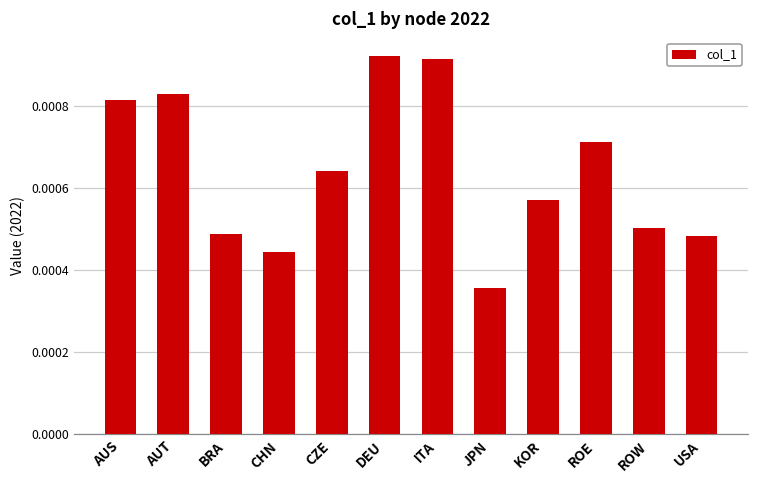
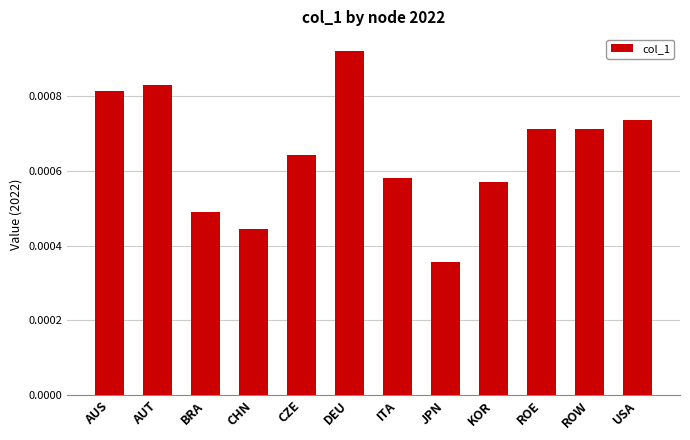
  {
    "AUS": 0.00082,
    "AUT": 0.00083,
    "BRA": 0.00049,
    "CHN": 0.00045,
    "CZE": 0.00064,
    "DEU": 0.00092,
-   "ITA": 0.00091,
+   "ITA": 0.00058,
    "JPN": 0.00036,
    "KOR": 0.00057,
    "ROE": 0.00071,
-   "ROW": 0.00050,
-   "USA": 0.00048
+   "ROW": 0.00071,
+   "USA": 0.00074
  }
